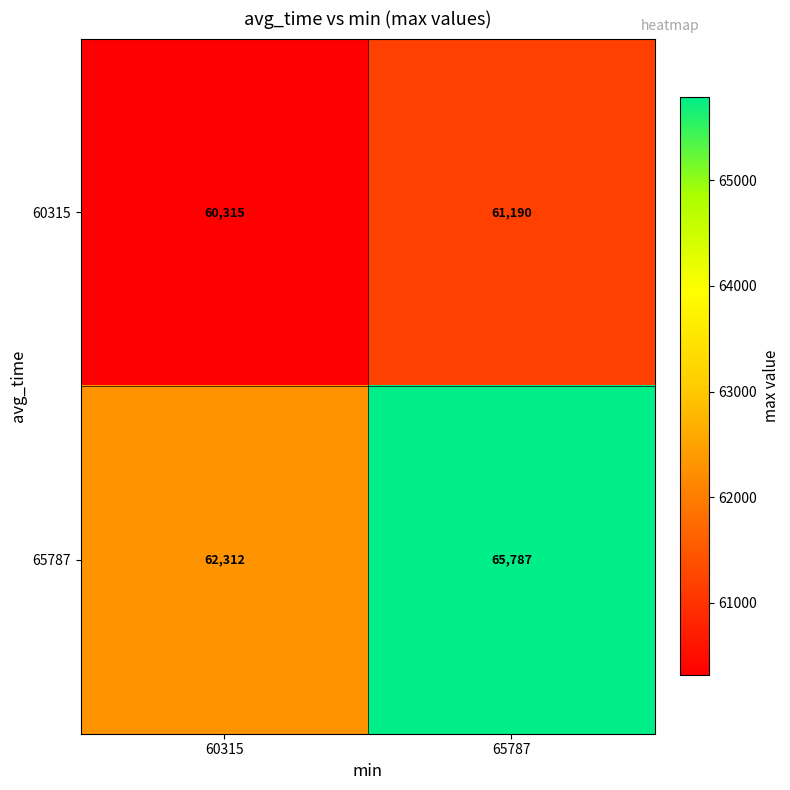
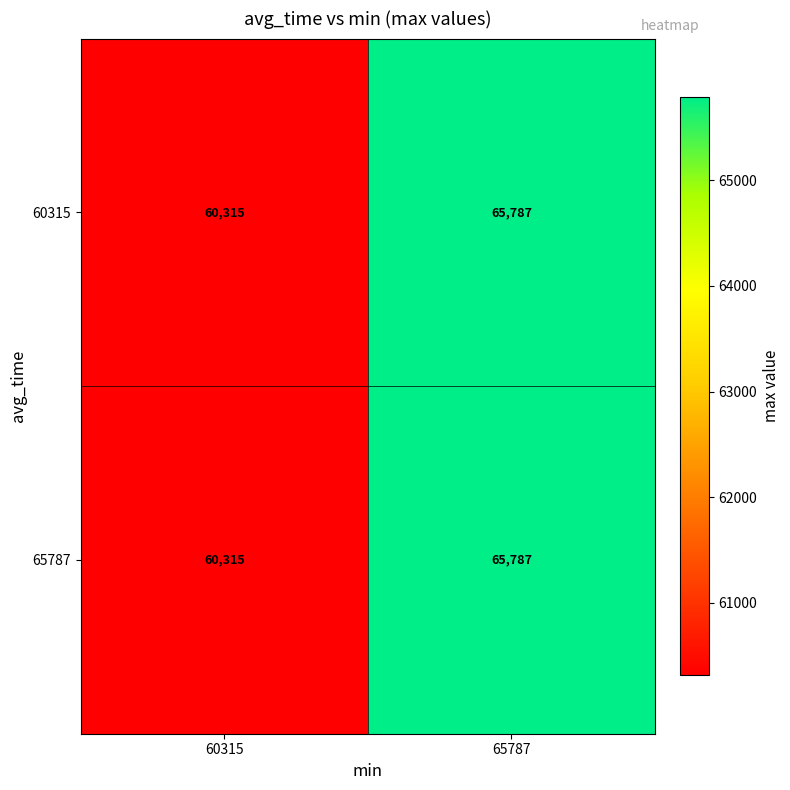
  {
    "60315": {
      "60315": "60,315",
-     "65787": "61,190"
+     "65787": "65,787"
    },
    "65787": {
-     "60315": "62,312",
+     "60315": "60,315",
      "65787": "65,787"
    }
  }
